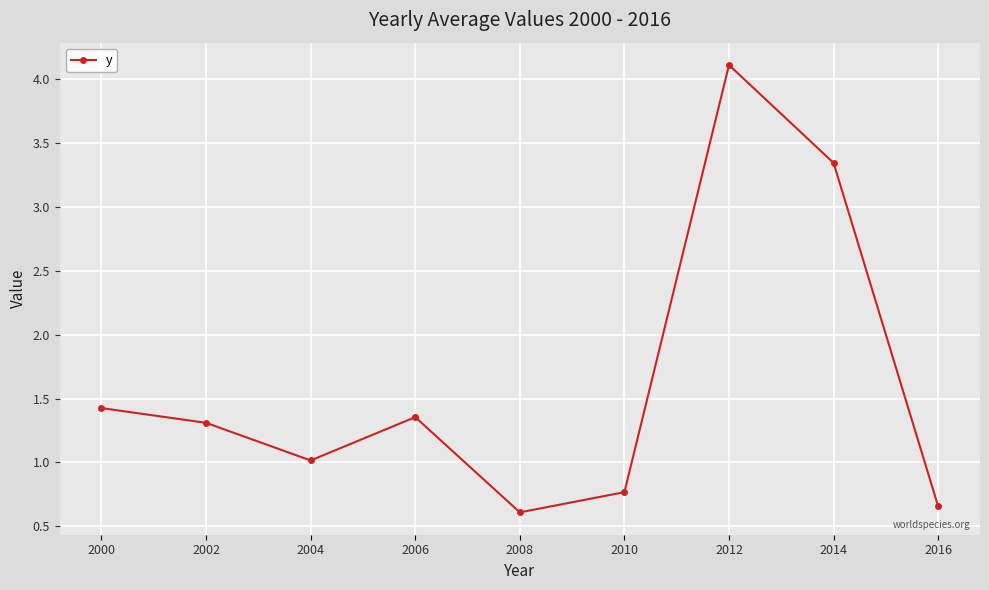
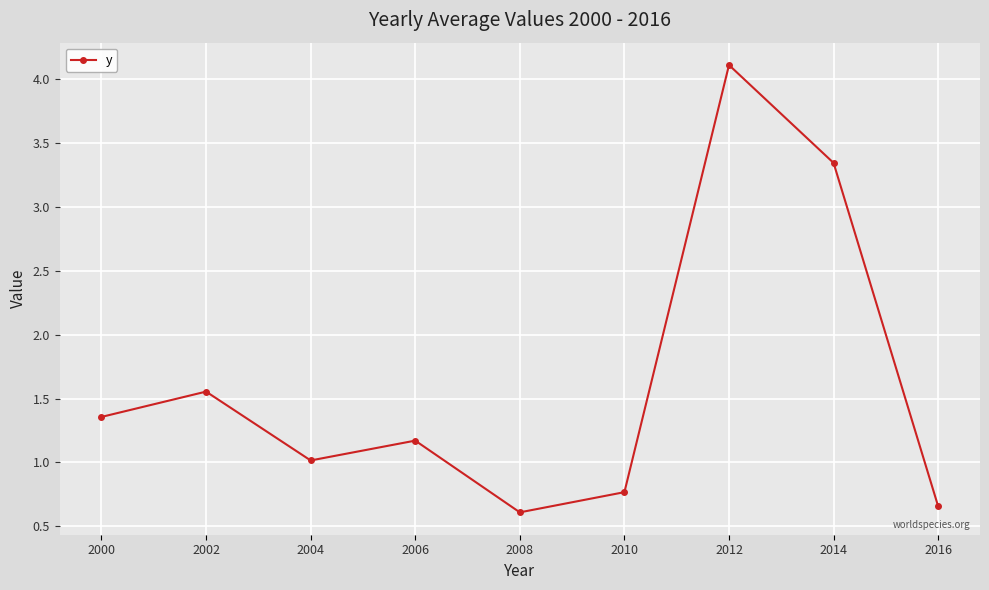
  {
-   "2000": 1.43,
-   "2002": 1.31,
+   "2000": 1.36,
+   "2002": 1.55,
    "2004": 1.02,
-   "2006": 1.35,
+   "2006": 1.17,
    "2008": 0.61,
    "2010": 0.77,
    "2012": 4.11,
    "2014": 3.34,
    "2016": 0.66
  }
